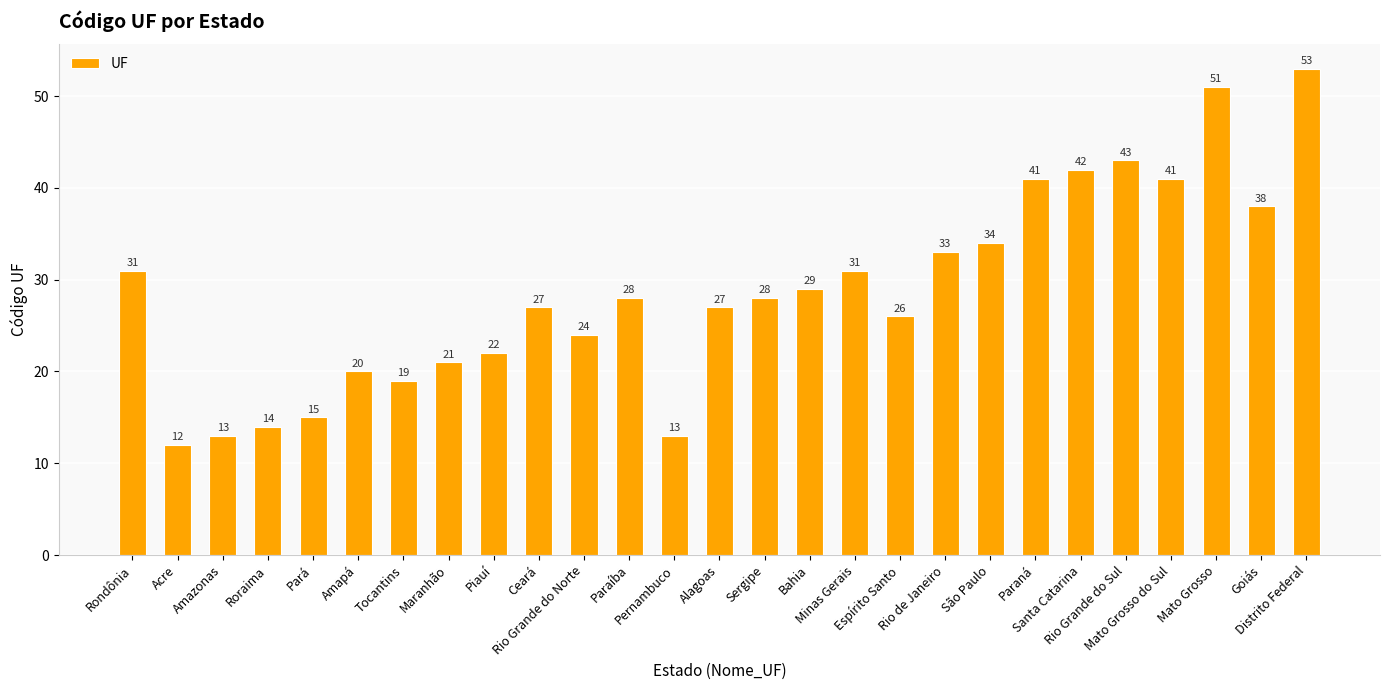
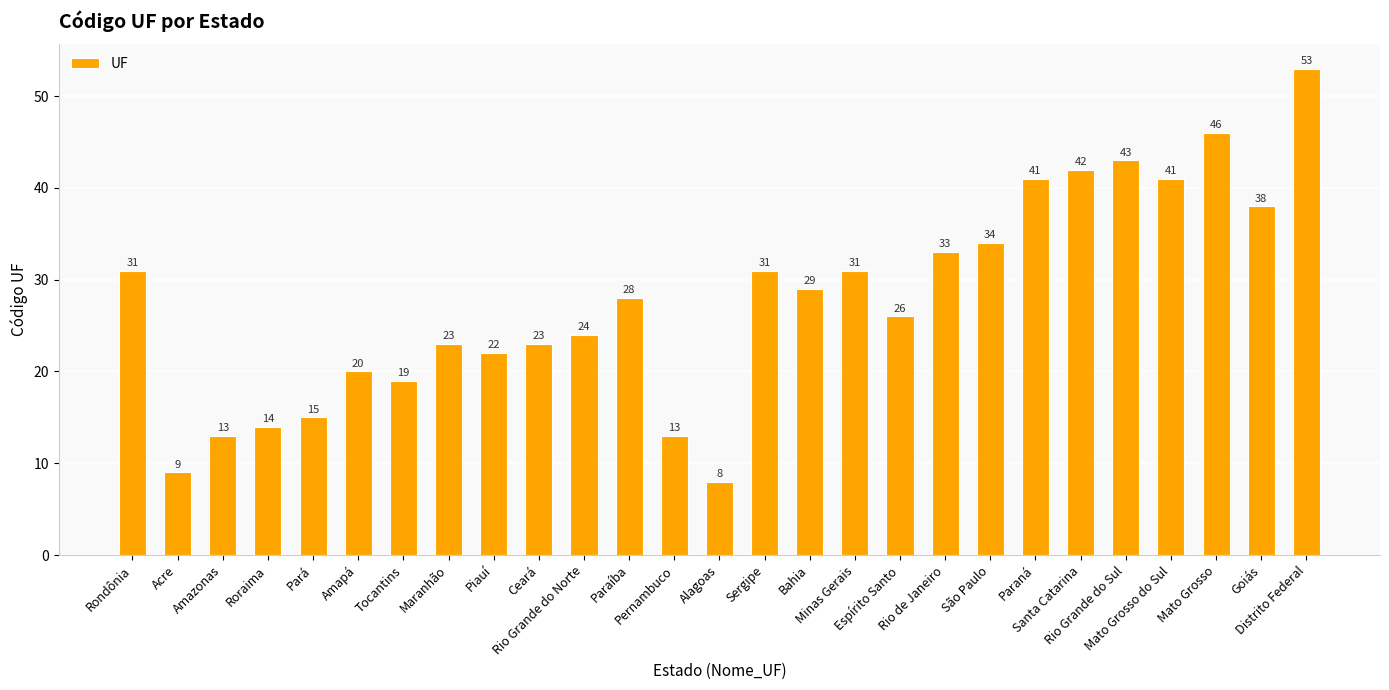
  {
    "Rondônia": 31,
-   "Acre": 12,
+   "Acre": 9,
    "Amazonas": 13,
    "Roraima": 14,
    "Pará": 15,
    "Amapá": 20,
    "Tocantins": 19,
-   "Maranhão": 21,
+   "Maranhão": 23,
    "Piauí": 22,
-   "Ceará": 27,
+   "Ceará": 23,
    "Rio Grande do Norte": 24,
    "Paraíba": 28,
    "Pernambuco": 13,
-   "Alagoas": 27,
-   "Sergipe": 28,
+   "Alagoas": 8,
+   "Sergipe": 31,
    "Bahia": 29,
    "Minas Gerais": 31,
    "Espírito Santo": 26,
    "Rio de Janeiro": 33,
    "São Paulo": 34,
    "Paraná": 41,
    "Santa Catarina": 42,
    "Rio Grande do Sul": 43,
    "Mato Grosso do Sul": 41,
-   "Mato Grosso": 51,
+   "Mato Grosso": 46,
    "Goiás": 38,
    "Distrito Federal": 53
  }
